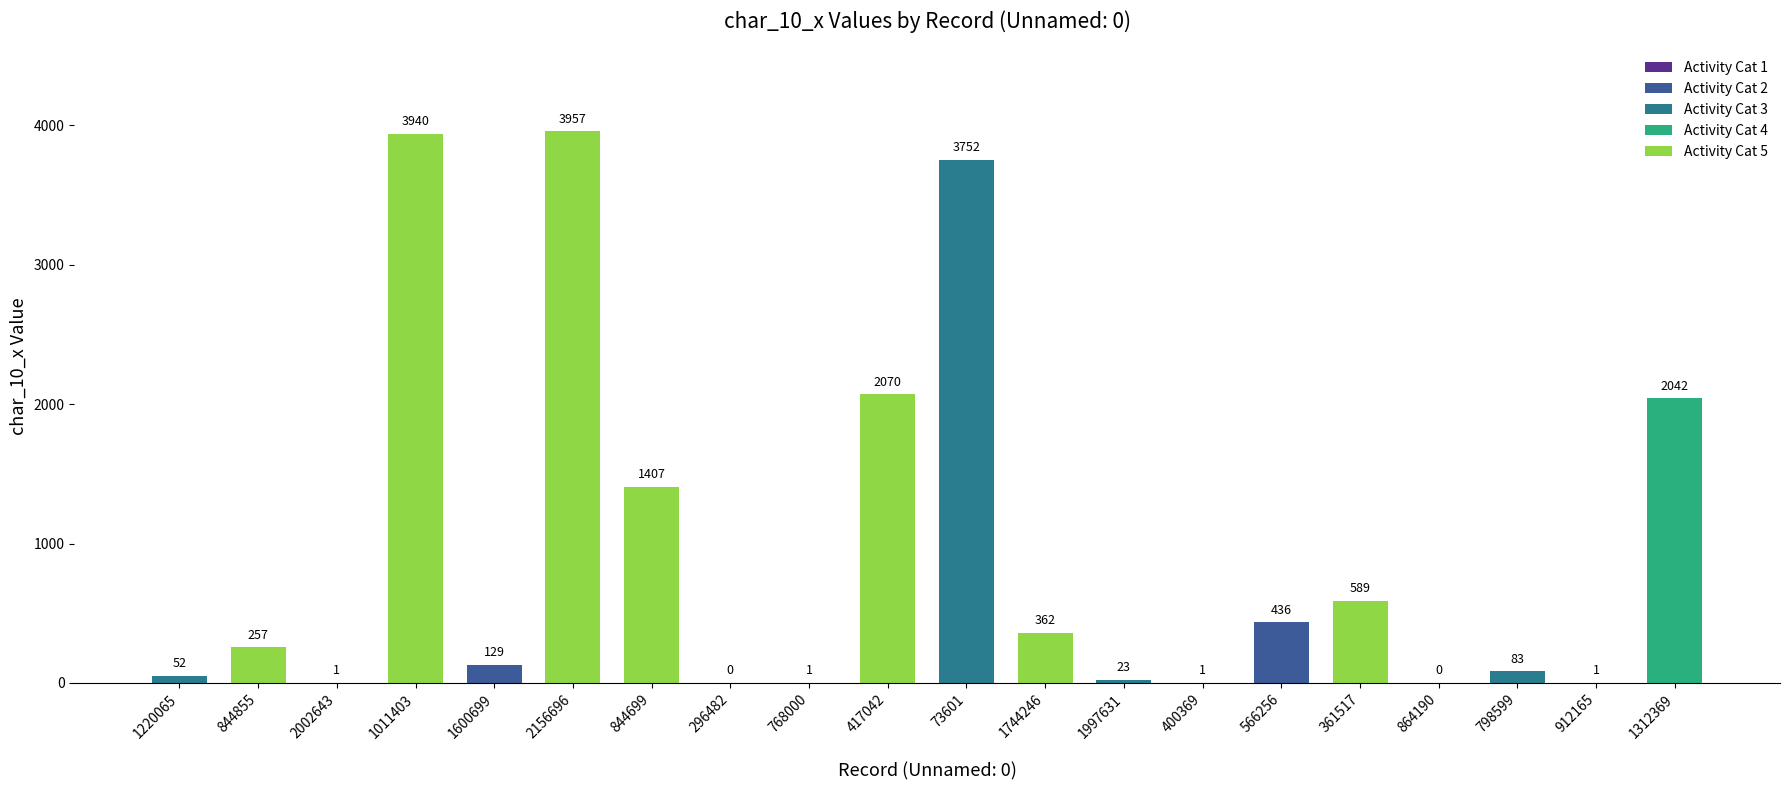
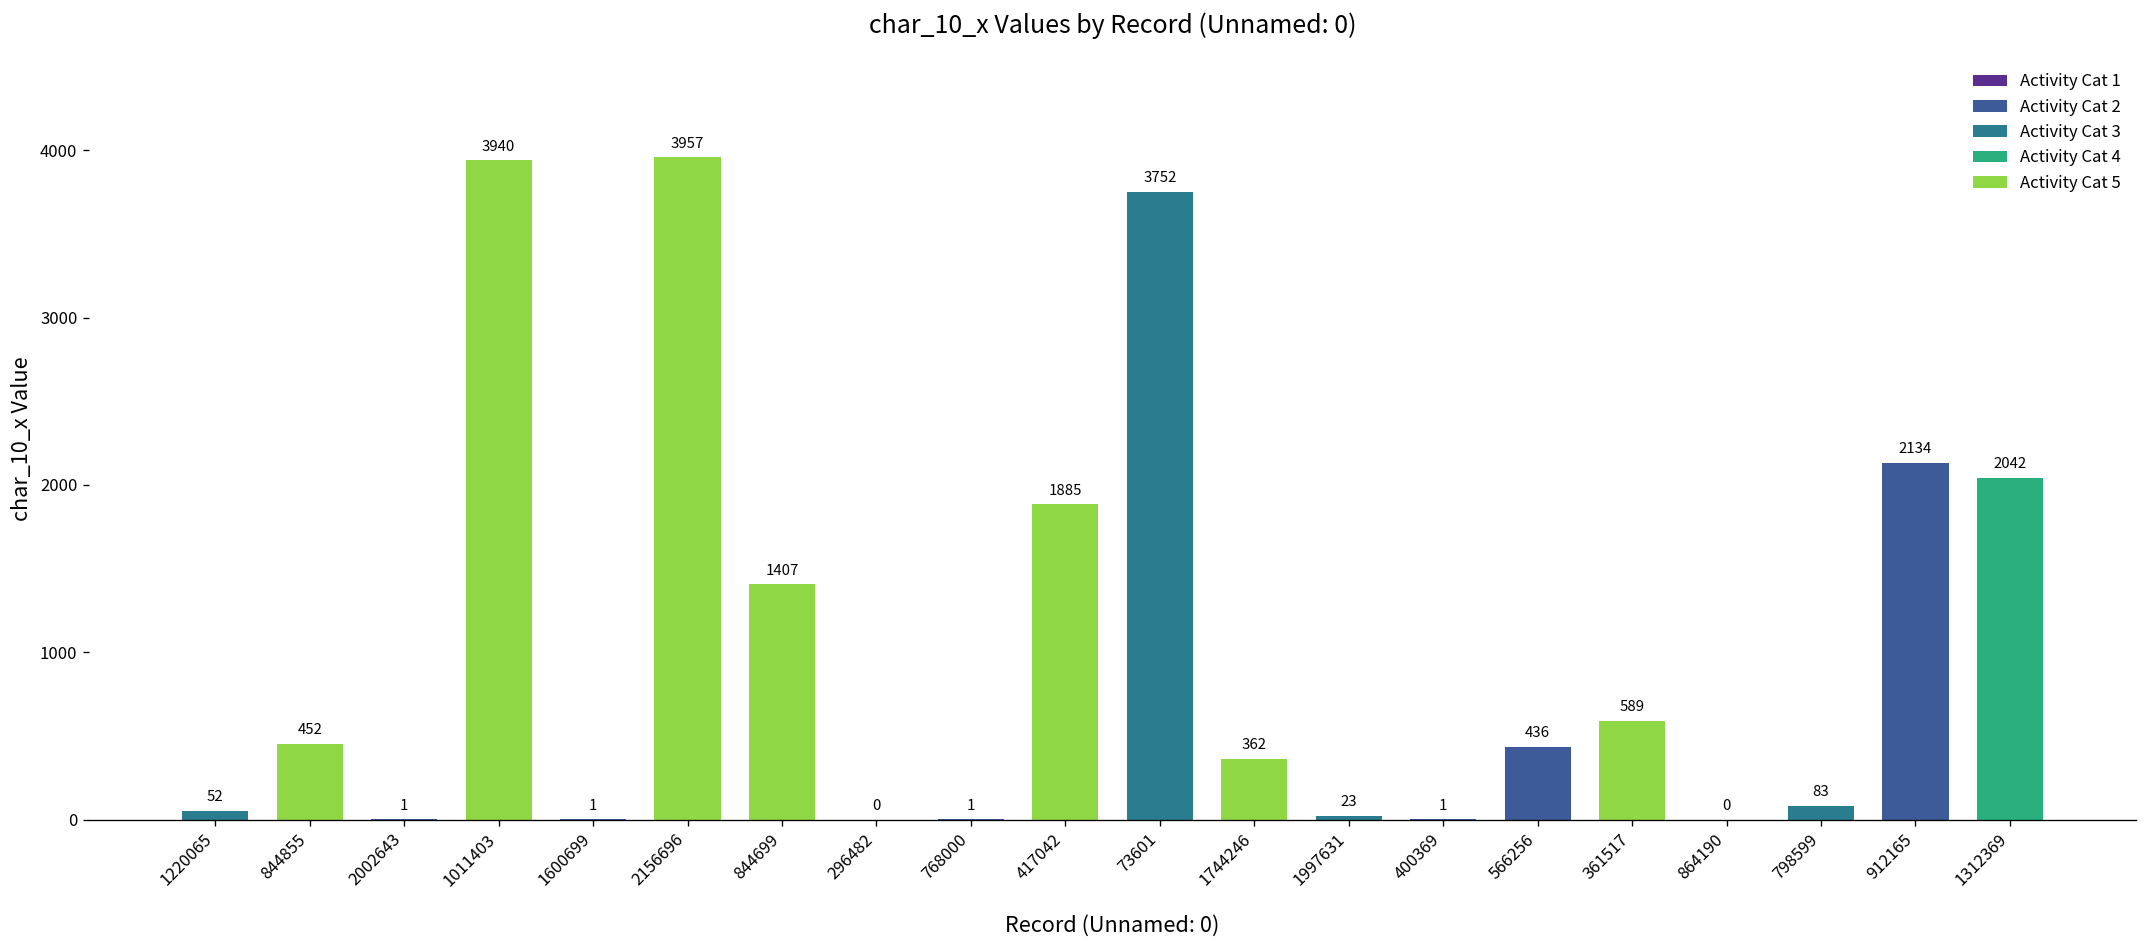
  {
    "1220065": 52,
-   "844855": 257,
+   "844855": 452,
    "2002643": 1,
    "1011403": 3940,
-   "1600699": 129,
+   "1600699": 1,
    "2156696": 3957,
    "844699": 1407,
    "296482": 0,
    "768000": 1,
-   "417042": 2070,
+   "417042": 1885,
    "73601": 3752,
    "1744246": 362,
    "1997631": 23,
    "400369": 1,
    "566256": 436,
    "361517": 589,
    "864190": 0,
    "798599": 83,
-   "912165": 1,
+   "912165": 2134,
    "1312369": 2042
  }
